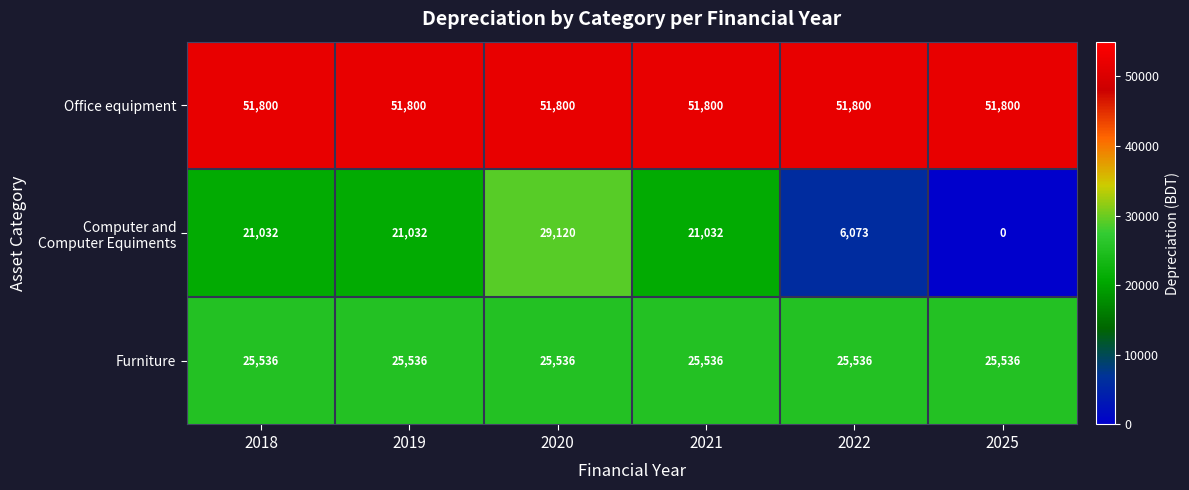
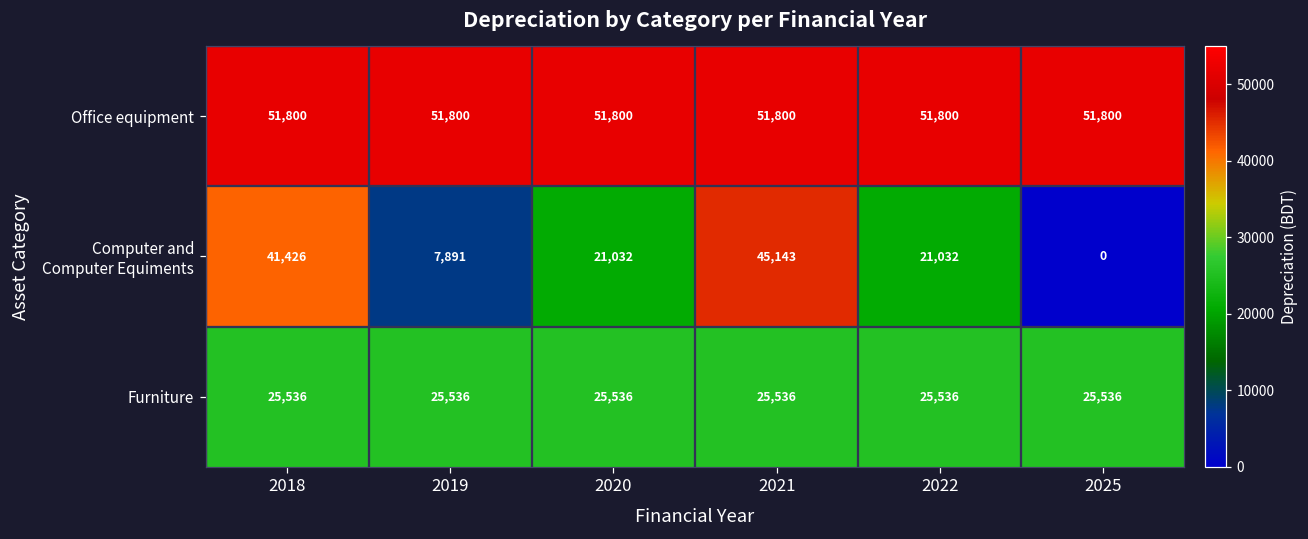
  {
    "Office equipment": {
      "2018": "51,800",
      "2019": "51,800",
      "2020": "51,800",
      "2021": "51,800",
      "2022": "51,800",
      "2025": "51,800"
    },
    "Computer and Computer Equiments": {
-     "2018": "21,032",
-     "2019": "21,032",
-     "2020": "29,120",
-     "2021": "21,032",
-     "2022": "6,073",
+     "2018": "41,426",
+     "2019": "7,891",
+     "2020": "21,032",
+     "2021": "45,143",
+     "2022": "21,032",
      "2025": "0"
    },
    "Furniture": {
      "2018": "25,536",
      "2019": "25,536",
      "2020": "25,536",
      "2021": "25,536",
      "2022": "25,536",
      "2025": "25,536"
    }
  }
